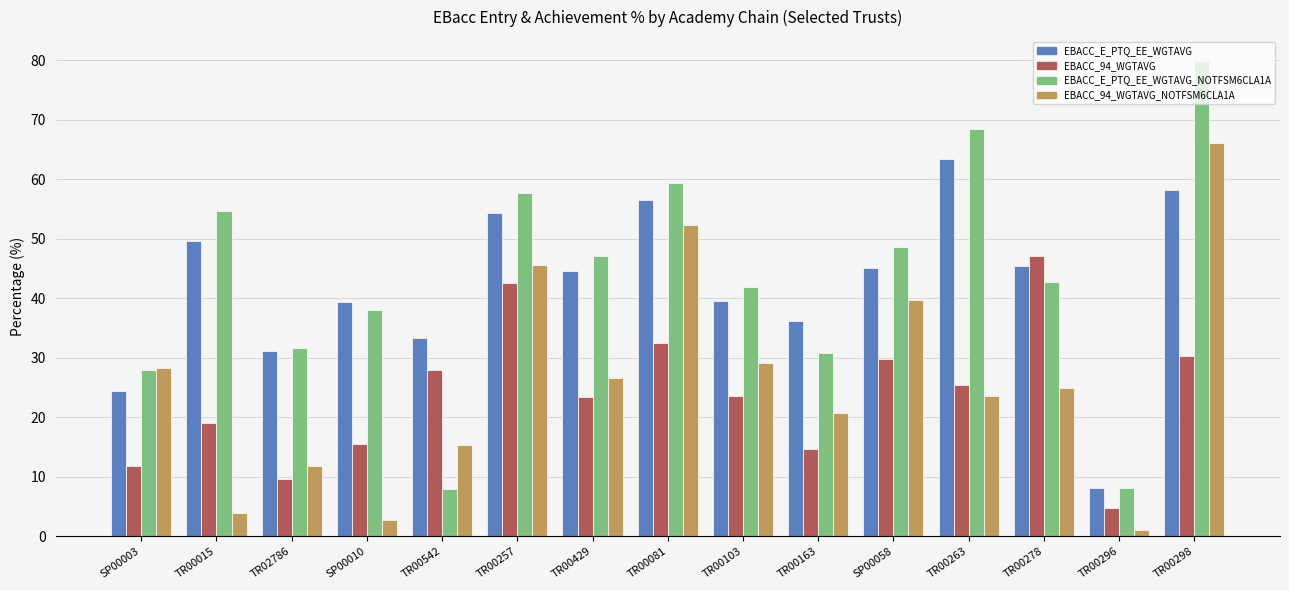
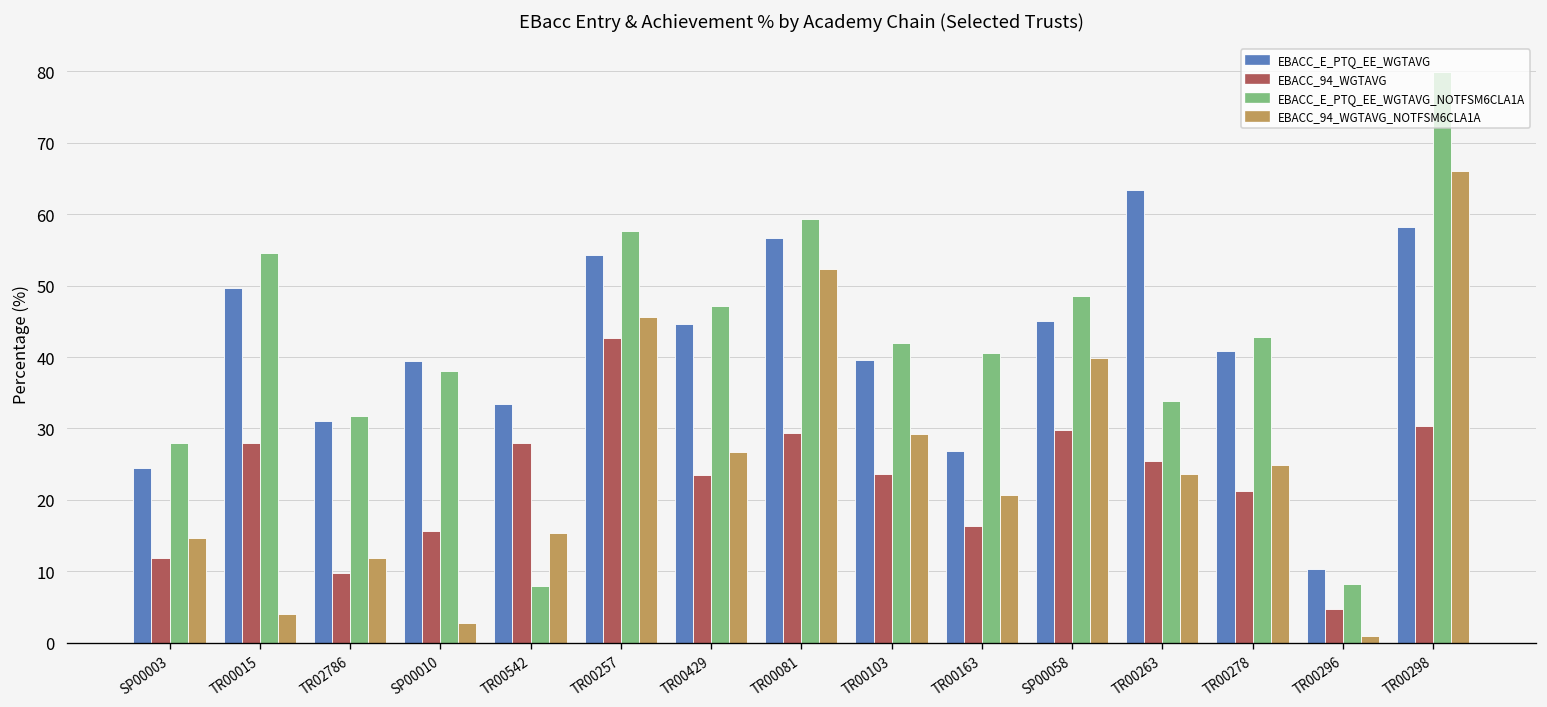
  {
    "EBACC_E_PTQ_EE_WGTAVG": {
      "SP00003": 25,
      "TR00015": 50,
      "TR02786": 31,
      "SP00010": 39,
      "TR00542": 33,
      "TR00257": 54,
      "TR00429": 45,
      "TR00081": 57,
      "TR00103": 40,
-     "TR00163": 36,
+     "TR00163": 27,
      "SP00058": 45,
      "TR00263": 63,
-     "TR00278": 45,
-     "TR00296": 8,
+     "TR00278": 41,
+     "TR00296": 10,
      "TR00298": 58
    },
    "EBACC_94_WGTAVG": {
      "SP00003": 12,
-     "TR00015": 19,
+     "TR00015": 28,
      "TR02786": 10,
      "SP00010": 16,
      "TR00542": 28,
      "TR00257": 43,
      "TR00429": 24,
-     "TR00081": 33,
+     "TR00081": 29,
      "TR00103": 24,
-     "TR00163": 15,
+     "TR00163": 16,
      "SP00058": 30,
      "TR00263": 26,
-     "TR00278": 47,
+     "TR00278": 21,
      "TR00296": 5,
      "TR00298": 30
    },
    "EBACC_E_PTQ_EE_WGTAVG_NOTFSM6CLA1A": {
      "SP00003": 28,
      "TR00015": 55,
      "TR02786": 32,
      "SP00010": 38,
      "TR00542": 8,
      "TR00257": 58,
      "TR00429": 47,
      "TR00081": 59,
      "TR00103": 42,
-     "TR00163": 31,
+     "TR00163": 41,
      "SP00058": 49,
-     "TR00263": 68,
+     "TR00263": 34,
      "TR00278": 43,
      "TR00296": 8
    },
    "EBACC_94_WGTAVG_NOTFSM6CLA1A": {
-     "SP00003": 28,
+     "SP00003": 15,
      "TR00015": 4,
      "TR02786": 12,
      "SP00010": 3,
      "TR00542": 15,
      "TR00257": 46,
      "TR00429": 27,
      "TR00081": 52,
      "TR00103": 29,
      "TR00163": 21,
      "SP00058": 40,
      "TR00263": 24,
      "TR00278": 25,
      "TR00296": 1,
      "TR00298": 66
    }
  }
